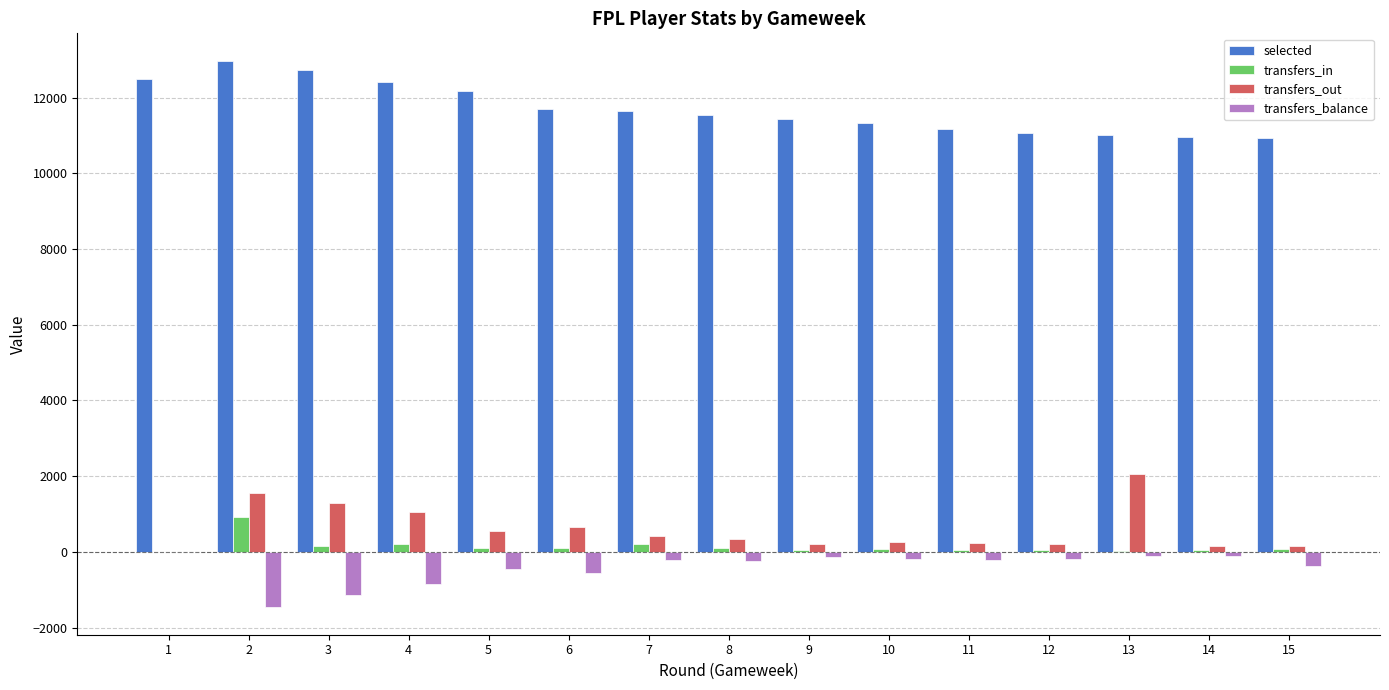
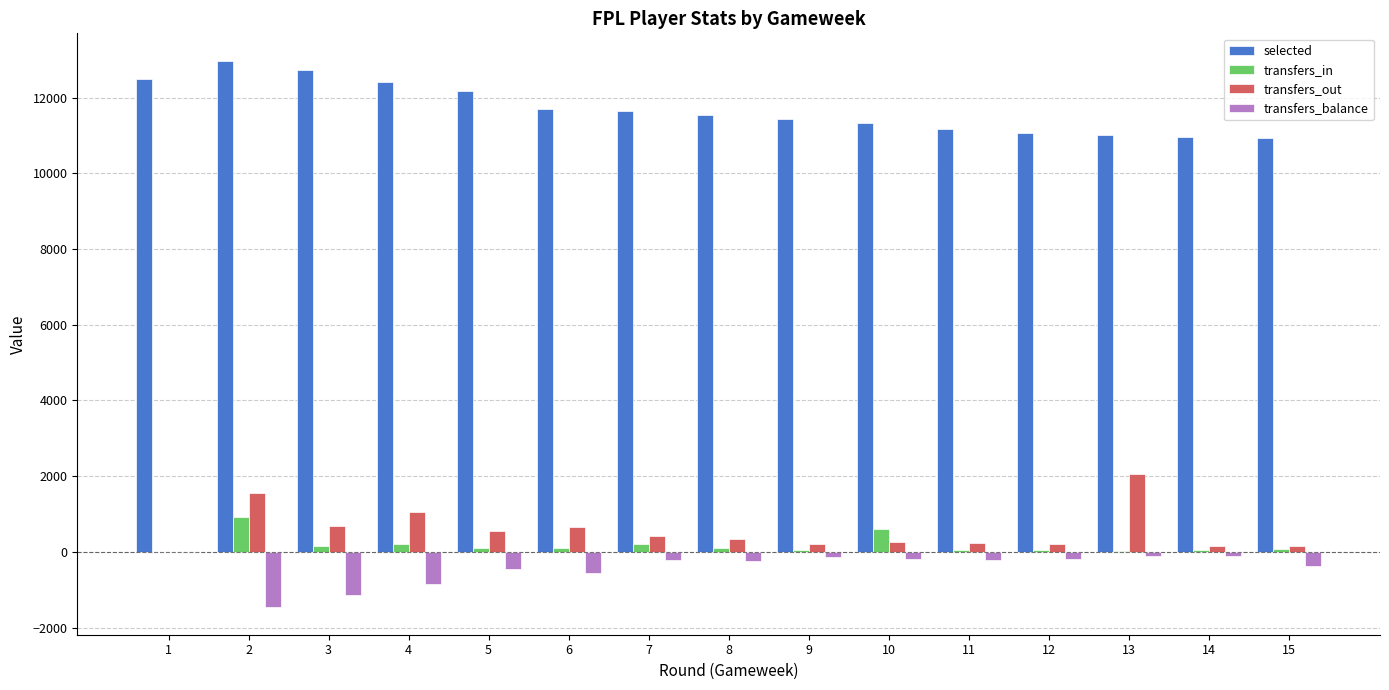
  {
    "selected": {
      "1": 12500,
      "2": 13000,
      "3": 12700,
      "4": 12400,
      "5": 12200,
      "6": 11700,
      "7": 11600,
      "8": 11500,
      "9": 11400,
      "10": 11300,
      "11": 11200,
      "12": 11100,
      "13": 11000,
      "14": 10900,
      "15": 10900
    },
    "transfers_in": {
      "1": 0,
      "2": 900,
      "3": 100,
      "4": 200,
      "5": 100,
      "6": 100,
      "7": 200,
      "8": 100,
-     "10": 100,
+     "10": 600,
      "15": 100
    },
    "transfers_out": {
      "1": 0,
      "2": 1600,
-     "3": 1300,
+     "3": 700,
      "4": 1100,
      "5": 500,
      "6": 700,
      "7": 400,
      "8": 300,
      "9": 200,
      "10": 300,
      "11": 200,
      "12": 200,
      "13": 2100,
      "14": 200,
      "15": 100
    },
    "transfers_balance": {
      "1": 0,
      "2": -1500,
      "3": -1100,
      "4": -900,
      "5": -500,
      "6": -600,
      "7": -200,
      "8": -200,
      "9": -100,
      "10": -200,
      "11": -200,
      "12": -200,
      "13": -100,
      "14": -100,
      "15": -400
    }
  }
